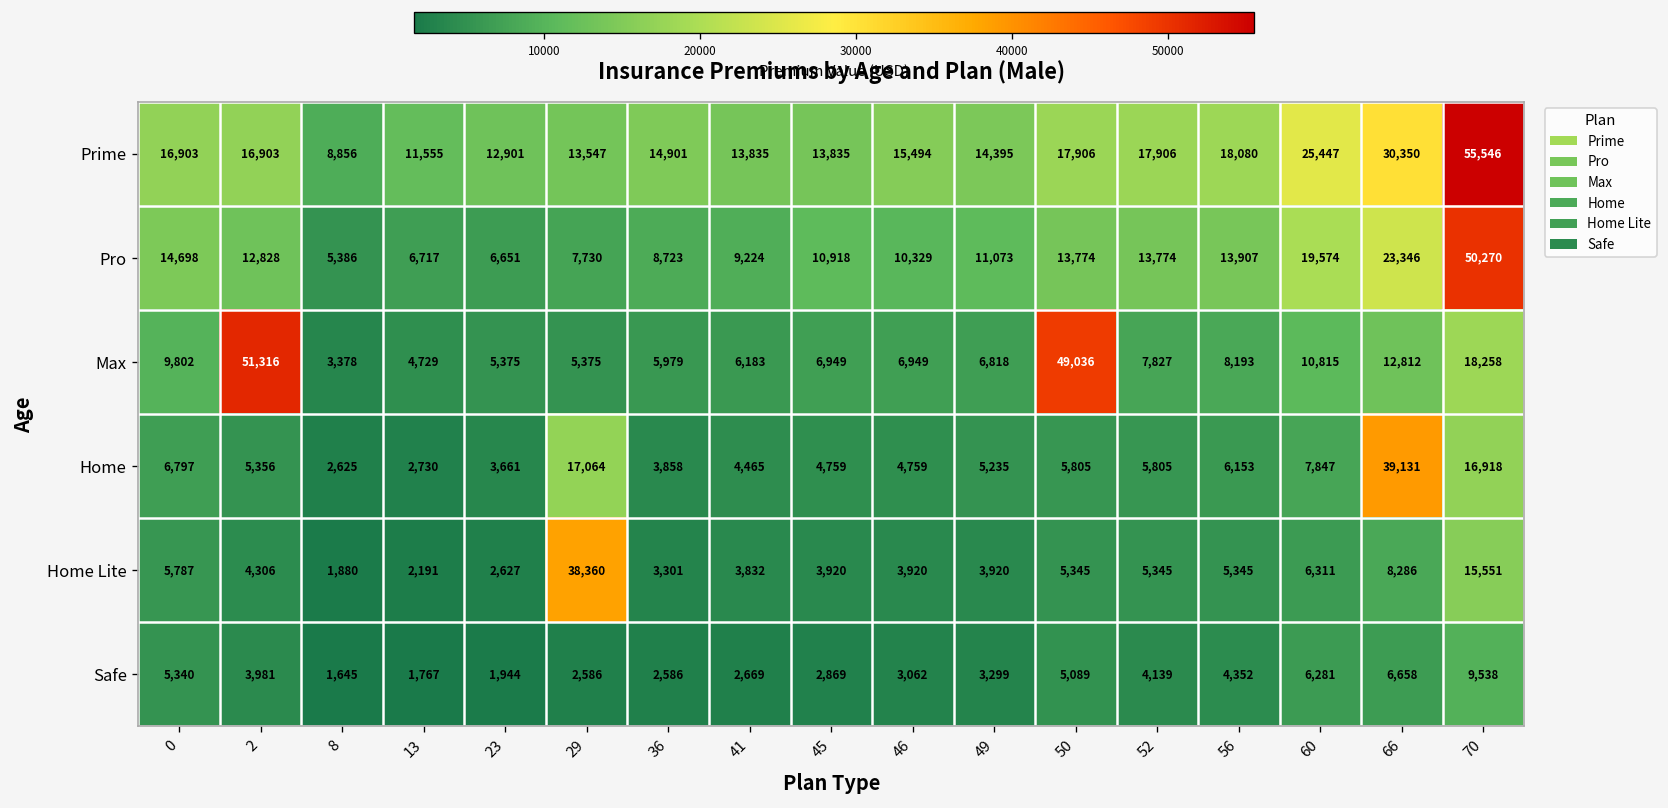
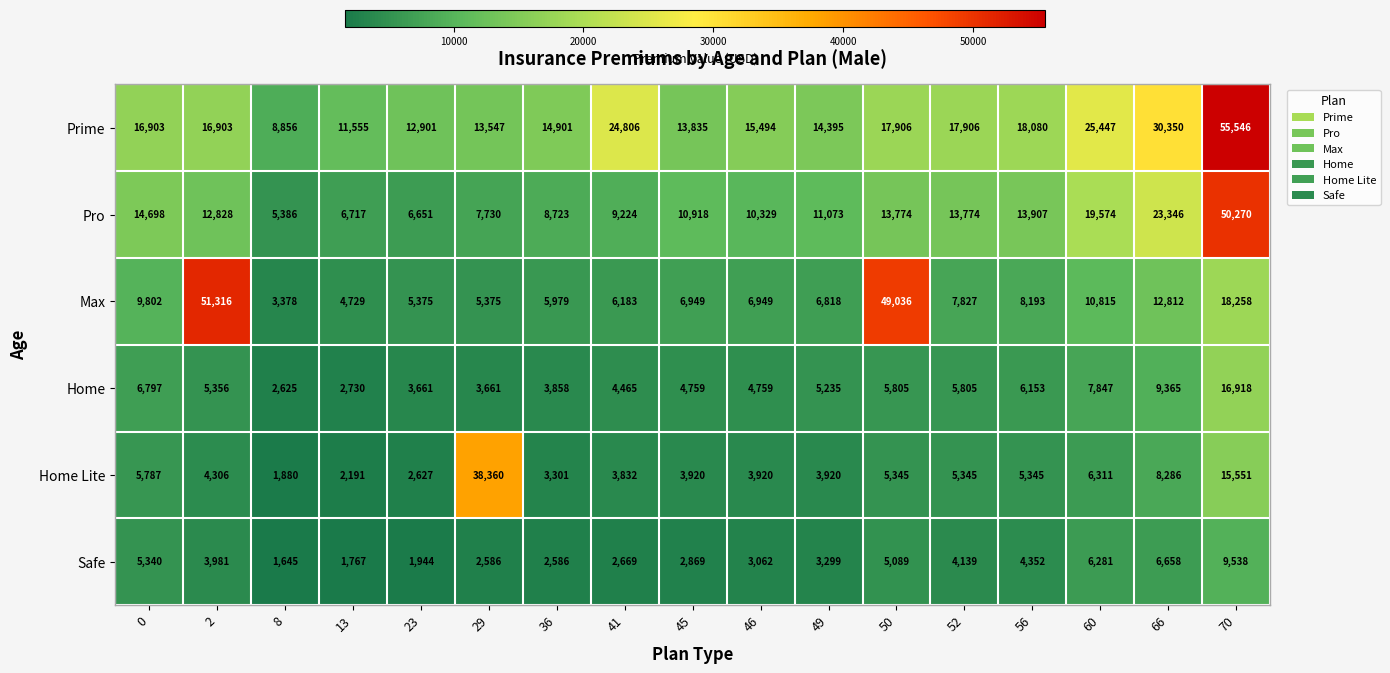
  {
    "Prime": {
      "0": "16,903",
      "2": "16,903",
      "8": "8,856",
      "13": "11,555",
      "23": "12,901",
      "29": "13,547",
      "36": "14,901",
-     "41": "13,835",
+     "41": "24,806",
      "45": "13,835",
      "46": "15,494",
      "49": "14,395",
      "50": "17,906",
      "52": "17,906",
      "56": "18,080",
      "60": "25,447",
      "66": "30,350",
      "70": "55,546"
    },
    "Pro": {
      "0": "14,698",
      "2": "12,828",
      "8": "5,386",
      "13": "6,717",
      "23": "6,651",
      "29": "7,730",
      "36": "8,723",
      "41": "9,224",
      "45": "10,918",
      "46": "10,329",
      "49": "11,073",
      "50": "13,774",
      "52": "13,774",
      "56": "13,907",
      "60": "19,574",
      "66": "23,346",
      "70": "50,270"
    },
    "Max": {
      "0": "9,802",
      "2": "51,316",
      "8": "3,378",
      "13": "4,729",
      "23": "5,375",
      "29": "5,375",
      "36": "5,979",
      "41": "6,183",
      "45": "6,949",
      "46": "6,949",
      "49": "6,818",
      "50": "49,036",
      "52": "7,827",
      "56": "8,193",
      "60": "10,815",
      "66": "12,812",
      "70": "18,258"
    },
    "Home": {
      "0": "6,797",
      "2": "5,356",
      "8": "2,625",
      "13": "2,730",
      "23": "3,661",
-     "29": "17,064",
+     "29": "3,661",
      "36": "3,858",
      "41": "4,465",
      "45": "4,759",
      "46": "4,759",
      "49": "5,235",
      "50": "5,805",
      "52": "5,805",
      "56": "6,153",
      "60": "7,847",
-     "66": "39,131",
+     "66": "9,365",
      "70": "16,918"
    },
    "Home Lite": {
      "0": "5,787",
      "2": "4,306",
      "8": "1,880",
      "13": "2,191",
      "23": "2,627",
      "29": "38,360",
      "36": "3,301",
      "41": "3,832",
      "45": "3,920",
      "46": "3,920",
      "49": "3,920",
      "50": "5,345",
      "52": "5,345",
      "56": "5,345",
      "60": "6,311",
      "66": "8,286",
      "70": "15,551"
    },
    "Safe": {
      "0": "5,340",
      "2": "3,981",
      "8": "1,645",
      "13": "1,767",
      "23": "1,944",
      "29": "2,586",
      "36": "2,586",
      "41": "2,669",
      "45": "2,869",
      "46": "3,062",
      "49": "3,299",
      "50": "5,089",
      "52": "4,139",
      "56": "4,352",
      "60": "6,281",
      "66": "6,658",
      "70": "9,538"
    }
  }
